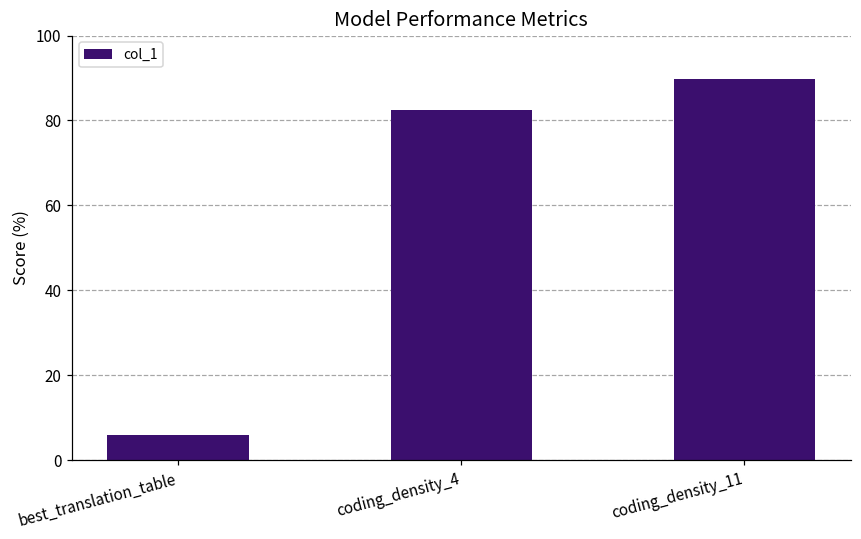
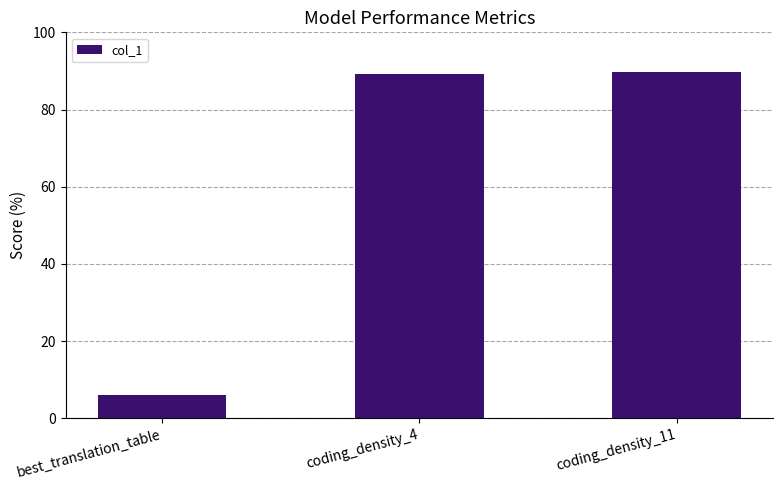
  {
    "best_translation_table": 6,
-   "coding_density_4": 83,
+   "coding_density_4": 89,
    "coding_density_11": 90
  }
